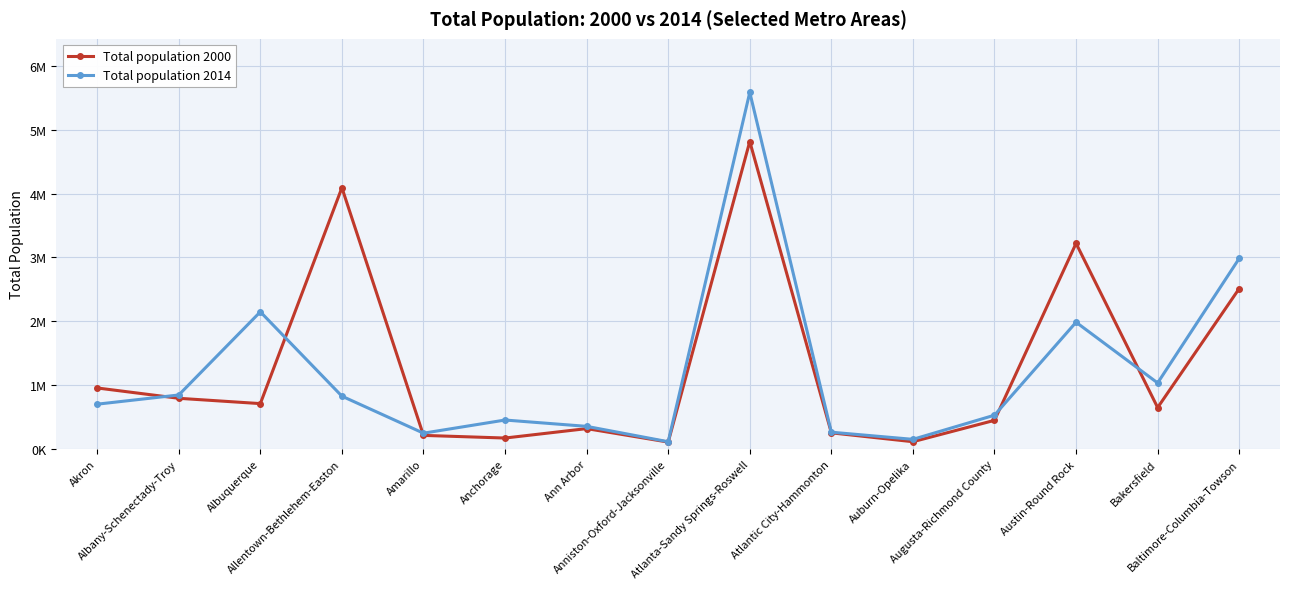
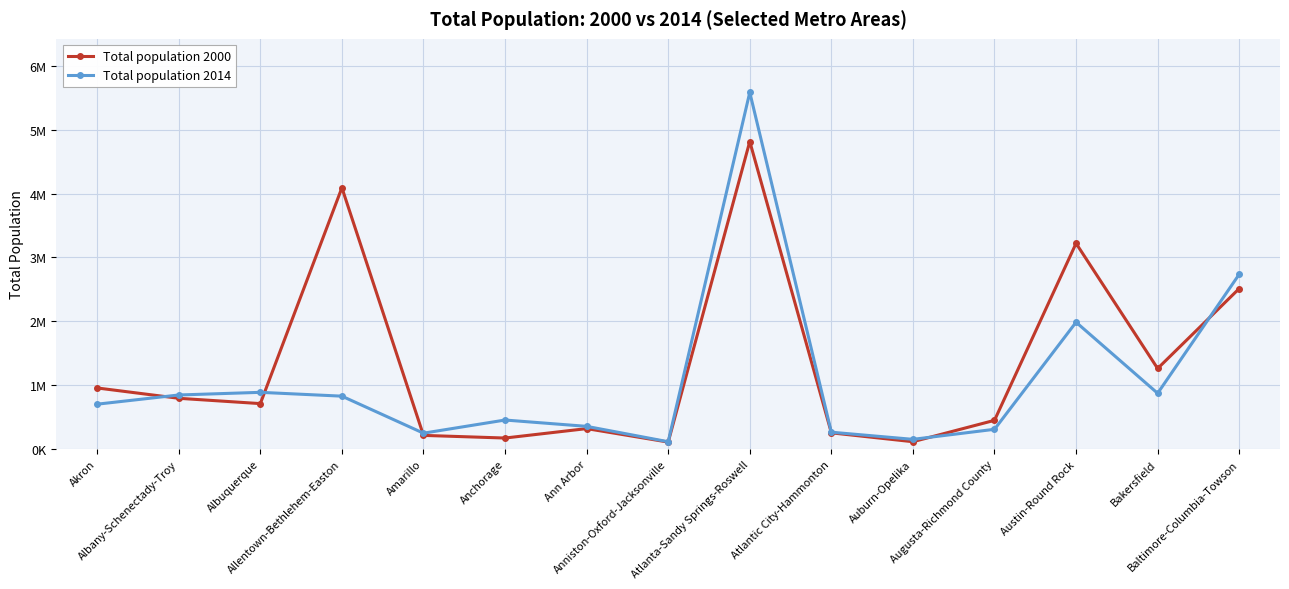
  {
    "Total population 2000": {
      "Akron": 1000000,
      "Albany-Schenectady-Troy": 800000,
      "Albuquerque": 700000,
      "Allentown-Bethlehem-Easton": 4100000,
      "Anchorage": 200000,
      "Atlanta-Sandy Springs-Roswell": 4800000,
      "Augusta-Richmond County": 500000,
      "Austin-Round Rock": 3200000,
-     "Bakersfield": 700000,
+     "Bakersfield": 1300000,
      "Baltimore-Columbia-Towson": 2500000
    },
    "Total population 2014": {
      "Akron": 700000,
      "Albany-Schenectady-Troy": 800000,
-     "Albuquerque": 2100000,
+     "Albuquerque": 900000,
      "Allentown-Bethlehem-Easton": 800000,
      "Anchorage": 500000,
      "Atlanta-Sandy Springs-Roswell": 5600000,
-     "Augusta-Richmond County": 500000,
+     "Augusta-Richmond County": 300000,
      "Austin-Round Rock": 2000000,
-     "Bakersfield": 1000000,
-     "Baltimore-Columbia-Towson": 3000000
+     "Bakersfield": 900000,
+     "Baltimore-Columbia-Towson": 2700000
    }
  }
